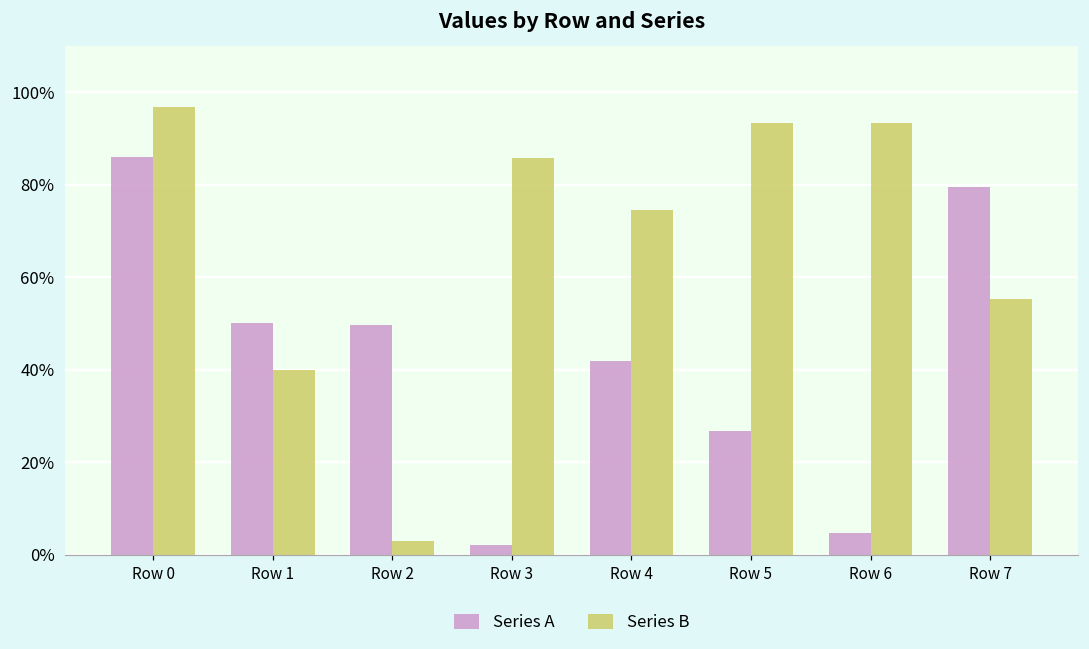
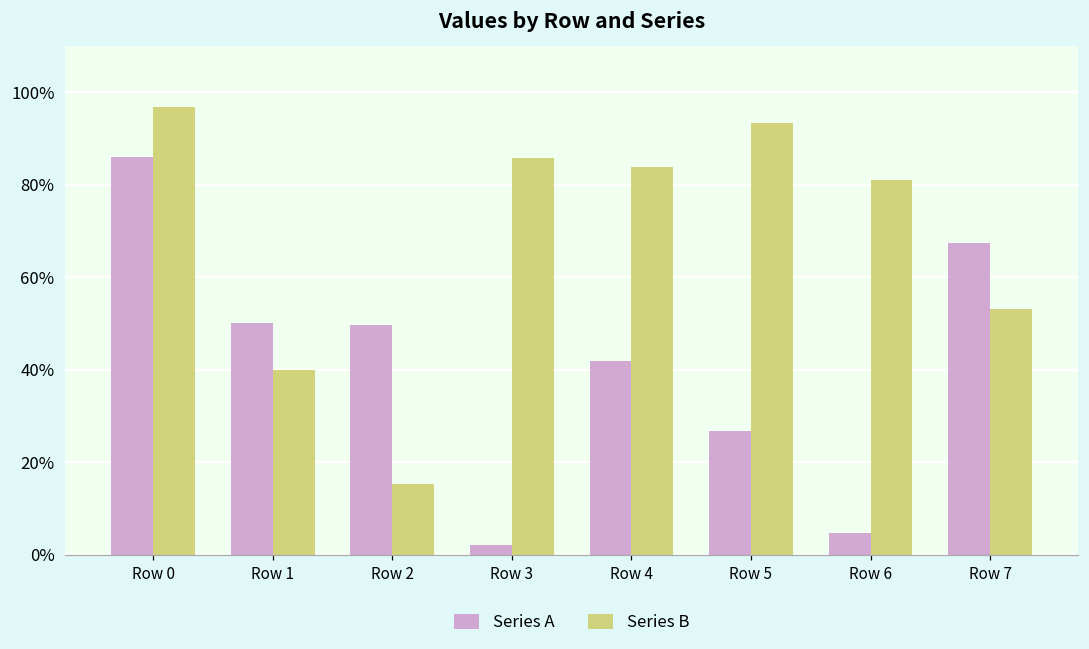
  {
    "Series A": {
      "Row 0": "86%",
      "Row 1": "50%",
      "Row 2": "50%",
      "Row 3": "2%",
      "Row 4": "42%",
      "Row 5": "27%",
      "Row 6": "5%",
-     "Row 7": "79%"
+     "Row 7": "67%"
    },
    "Series B": {
      "Row 0": "97%",
      "Row 1": "40%",
-     "Row 2": "3%",
+     "Row 2": "15%",
      "Row 3": "86%",
-     "Row 4": "75%",
+     "Row 4": "84%",
      "Row 5": "93%",
-     "Row 6": "93%",
-     "Row 7": "55%"
+     "Row 6": "81%",
+     "Row 7": "53%"
    }
  }
